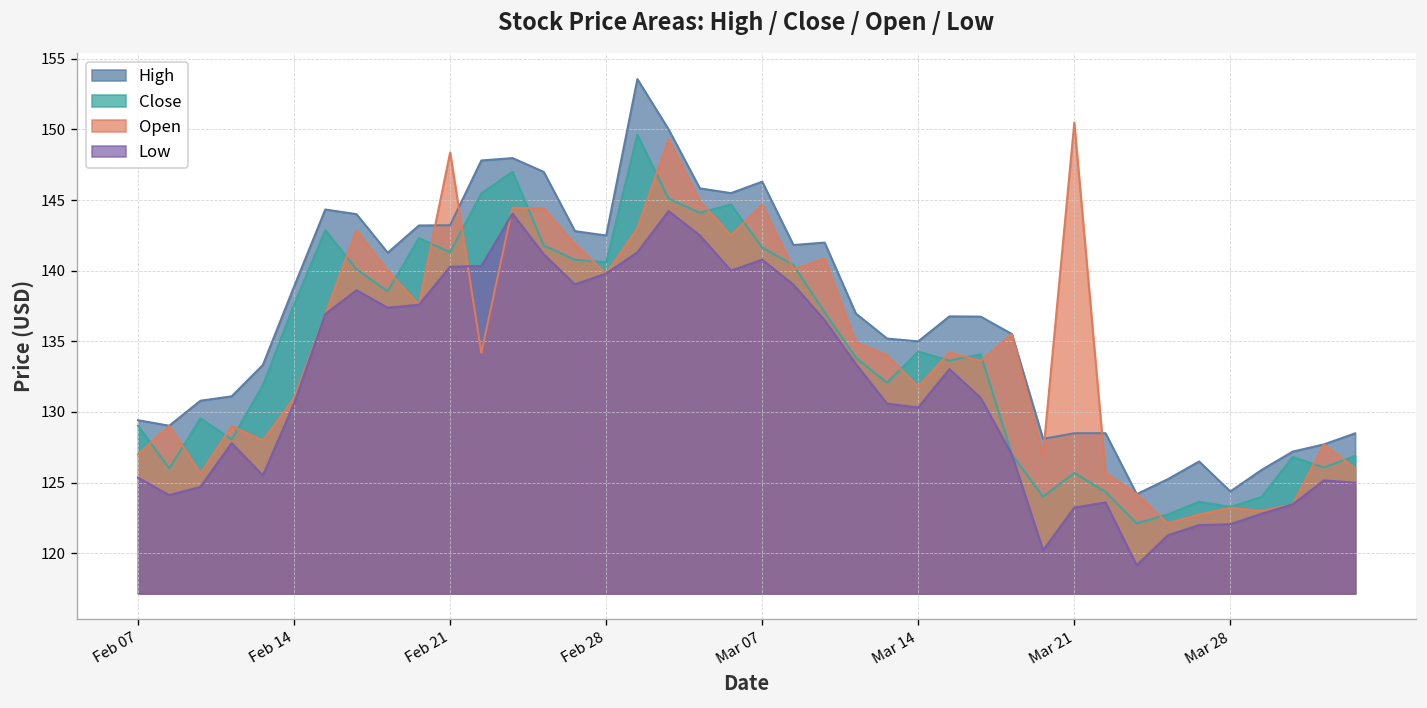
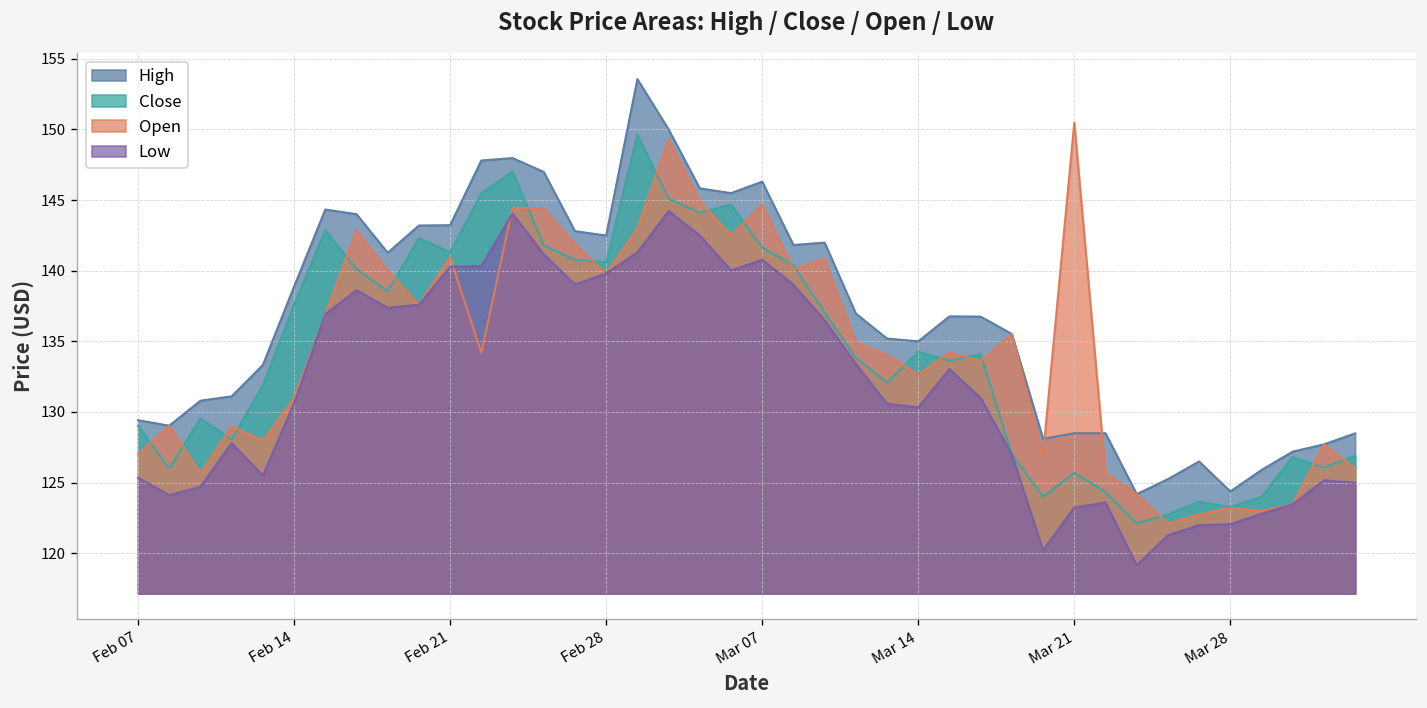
  {
    "Open": {
      "Feb 07": 127.0,
      "Feb 14": 131.0,
-     "Feb 21": 148.4,
+     "Feb 21": 141.0,
      "Mar 07": 144.7,
-     "Mar 14": 131.8,
+     "Mar 14": 132.7,
      "Mar 21": 150.5
    }
  }
